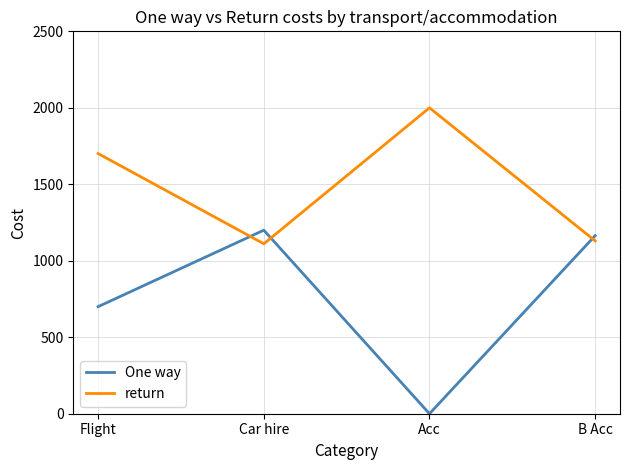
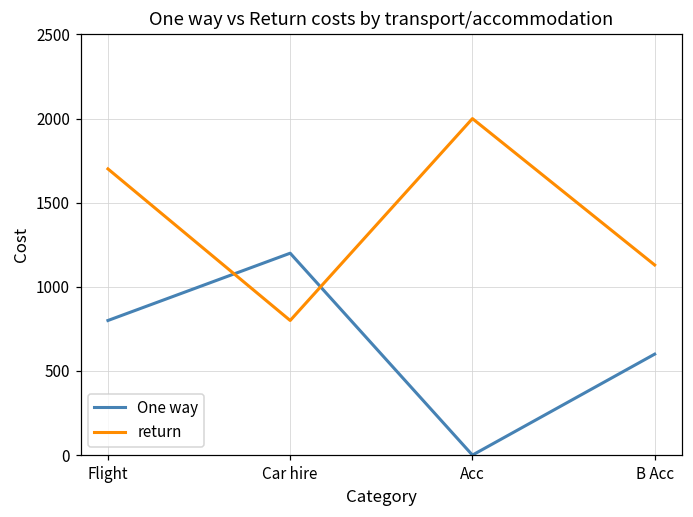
  {
    "One way": {
-     "Flight": 700,
+     "Flight": 800,
      "Car hire": 1200,
      "Acc": 0,
-     "B Acc": 1160
+     "B Acc": 600
    },
    "return": {
      "Flight": 1700,
-     "Car hire": 1110,
+     "Car hire": 800,
      "Acc": 2000,
      "B Acc": 1130
    }
  }
